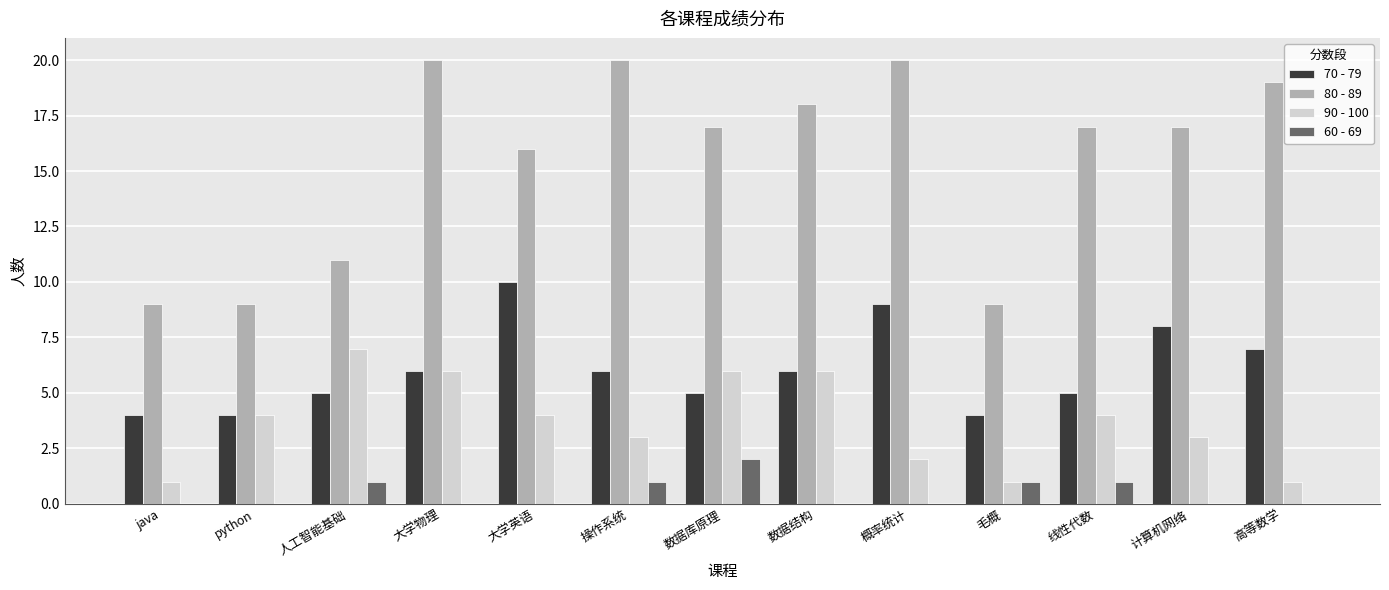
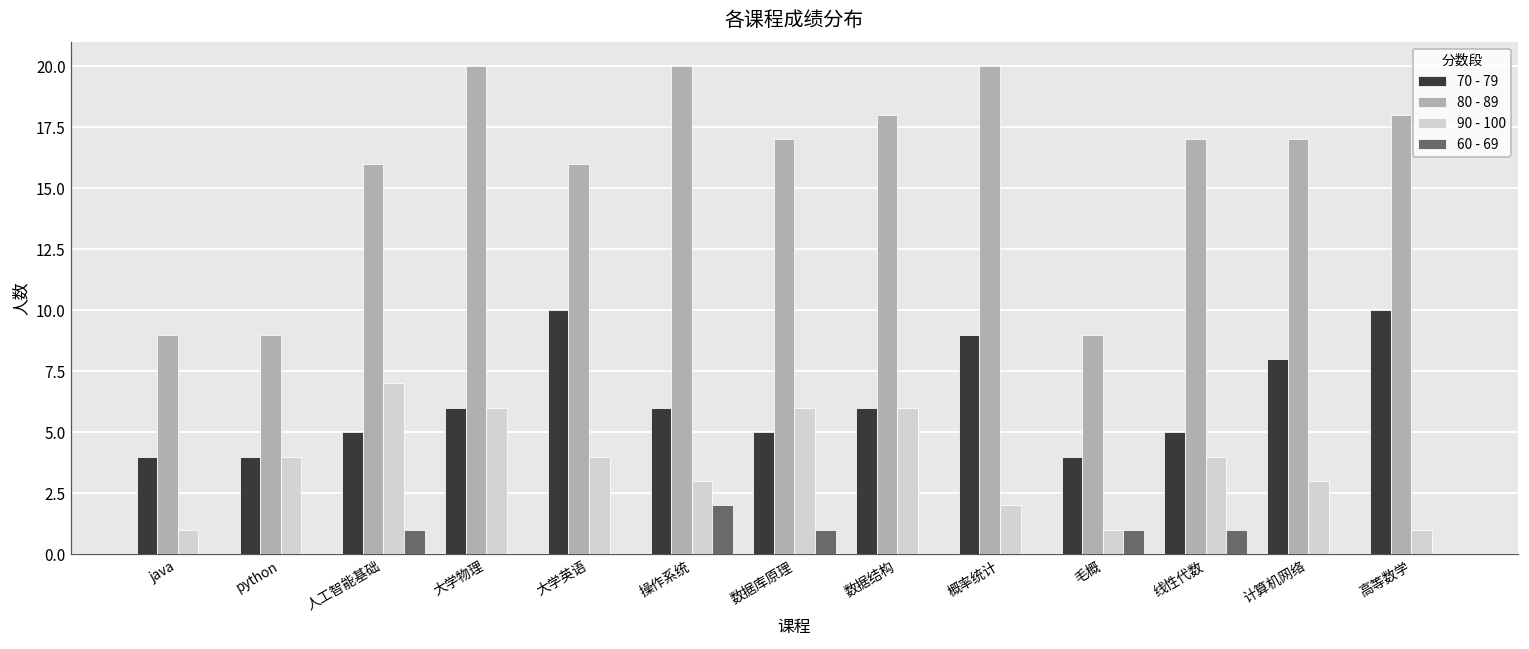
  {
    "70 - 79": {
      "java": 4,
      "python": 4,
      "人工智能基础": 5,
      "大学物理": 6,
      "大学英语": 10,
      "操作系统": 6,
      "数据库原理": 5,
      "数据结构": 6,
      "概率统计": 9,
      "毛概": 4,
      "线性代数": 5,
      "计算机网络": 8,
-     "高等数学": 7
+     "高等数学": 10
    },
    "80 - 89": {
      "java": 9,
      "python": 9,
-     "人工智能基础": 11,
+     "人工智能基础": 16,
      "大学物理": 20,
      "大学英语": 16,
      "操作系统": 20,
      "数据库原理": 17,
      "数据结构": 18,
      "概率统计": 20,
      "毛概": 9,
      "线性代数": 17,
      "计算机网络": 17,
-     "高等数学": 19
+     "高等数学": 18
    },
    "90 - 100": {
      "java": 1,
      "python": 4,
      "人工智能基础": 7,
      "大学物理": 6,
      "大学英语": 4,
      "操作系统": 3,
      "数据库原理": 6,
      "数据结构": 6,
      "概率统计": 2,
      "毛概": 1,
      "线性代数": 4,
      "计算机网络": 3,
      "高等数学": 1
    },
    "60 - 69": {
      "java": 0,
      "python": 0,
      "人工智能基础": 1,
      "大学物理": 0,
      "大学英语": 0,
-     "操作系统": 1,
-     "数据库原理": 2,
+     "操作系统": 2,
+     "数据库原理": 1,
      "数据结构": 0,
      "概率统计": 0,
      "毛概": 1,
      "线性代数": 1,
      "计算机网络": 0,
      "高等数学": 0
    }
  }
